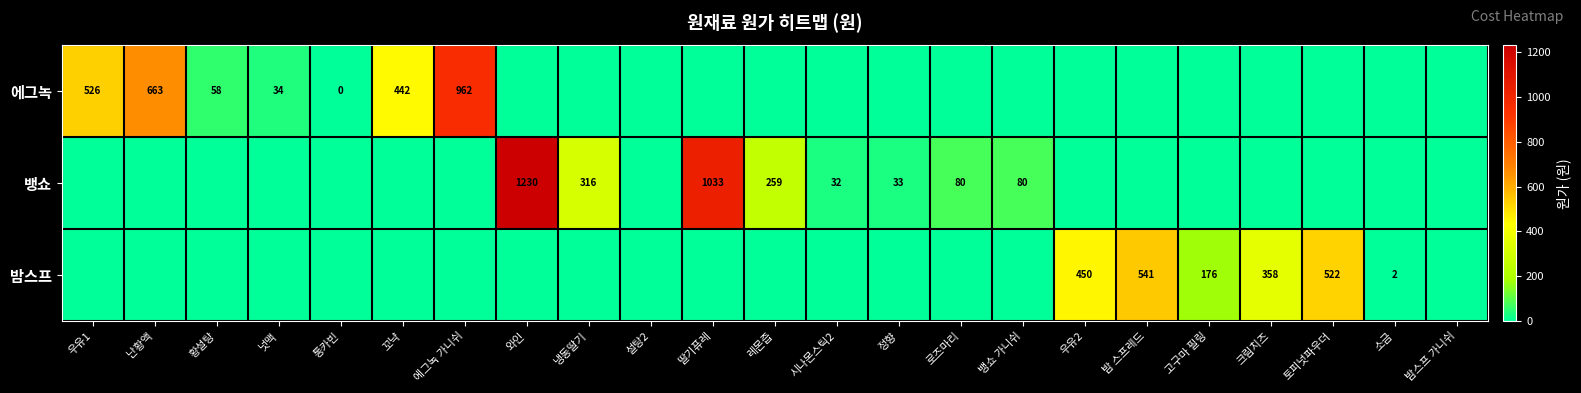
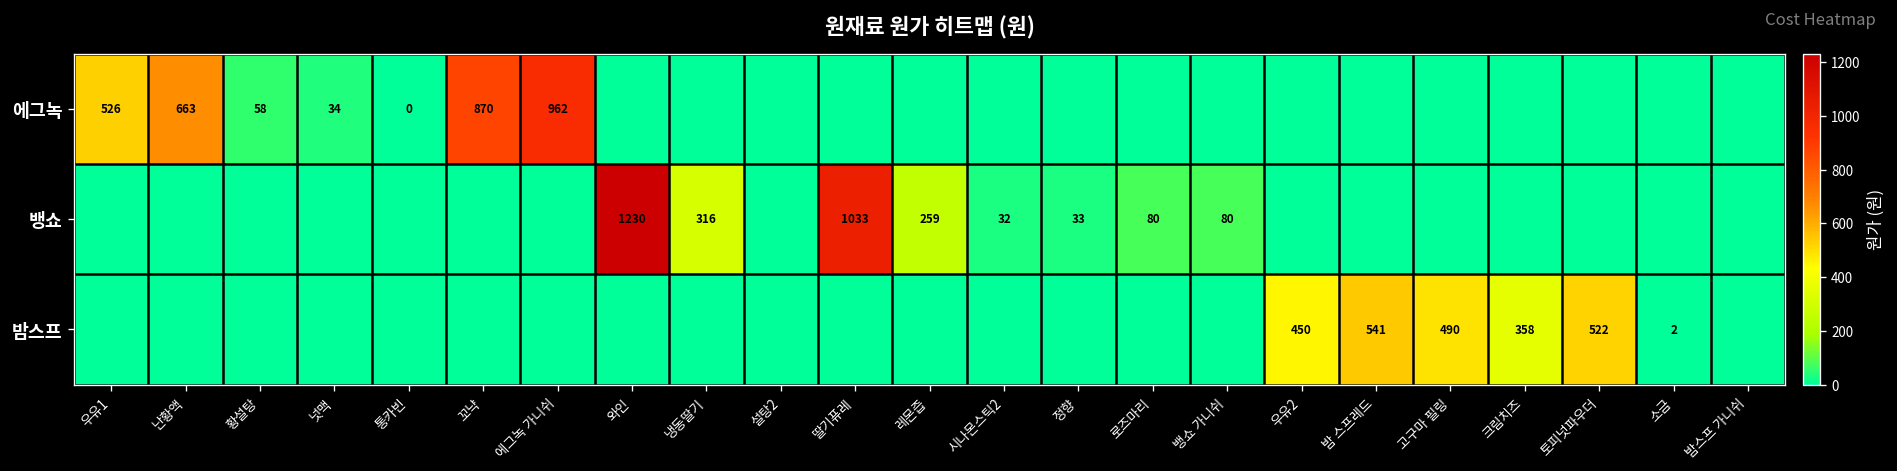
  {
    "에그녹": {
      "우유1": 526,
      "난황액": 663,
      "황설탕": 58,
      "넛맥": 34,
      "통카빈": 0,
-     "꼬냑": 442,
+     "꼬냑": 870,
      "에그녹 가니쉬": 962
    },
    "뱅쇼": {
      "와인": 1230,
      "냉동딸기": 316,
      "딸기퓨레": 1033,
      "레몬즙": 259,
      "시나몬스틱2": 32,
      "정향": 33,
      "로즈마리": 80,
      "뱅쇼 가니쉬": 80
    },
    "밤스프": {
      "우유2": 450,
      "밤 스프레드": 541,
-     "고구마 필링": 176,
+     "고구마 필링": 490,
      "크림치즈": 358,
      "토피넛파우더": 522,
      "소금": 2
    }
  }
